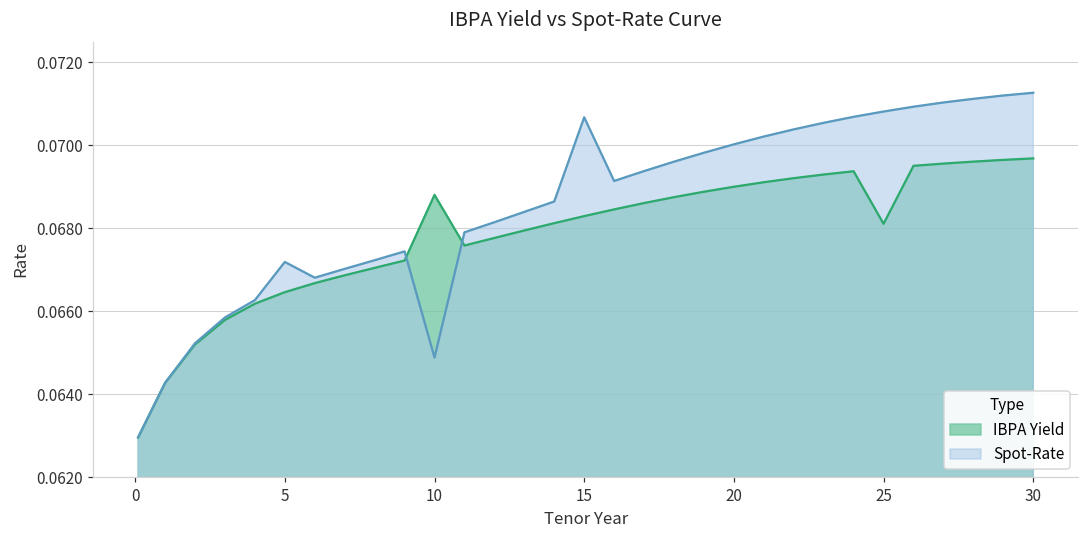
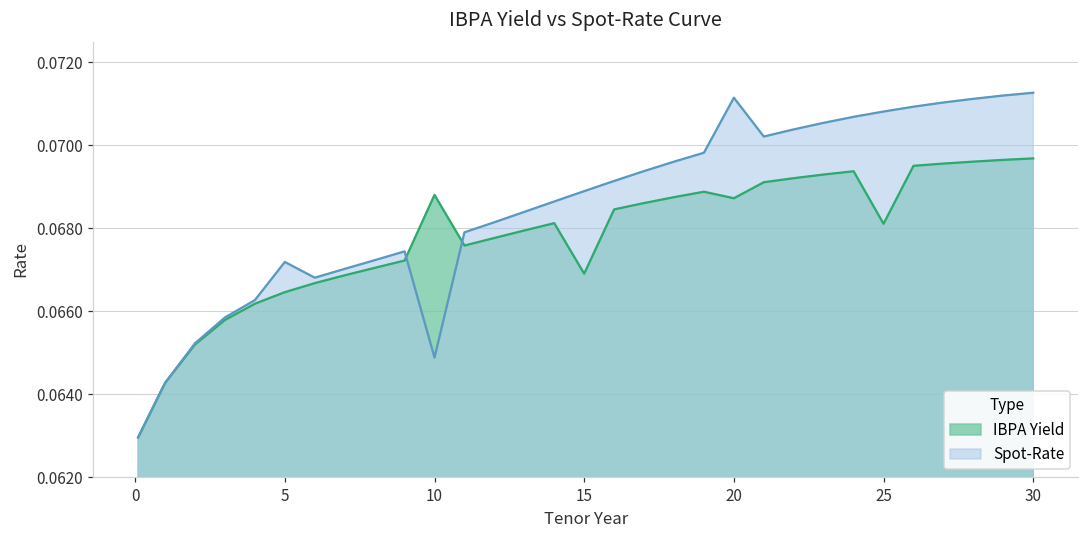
  {
    "IBPA Yield": {
      "5": 0.0665,
      "10": 0.0688,
-     "15": 0.0683,
-     "20": 0.0690,
+     "15": 0.0669,
+     "20": 0.0687,
      "25": 0.0681,
      "30": 0.0697
    },
    "Spot-Rate": {
      "5": 0.0672,
      "10": 0.0649,
-     "15": 0.0707,
-     "20": 0.0700,
+     "15": 0.0689,
+     "20": 0.0711,
      "25": 0.0708,
      "30": 0.0713
    }
  }
